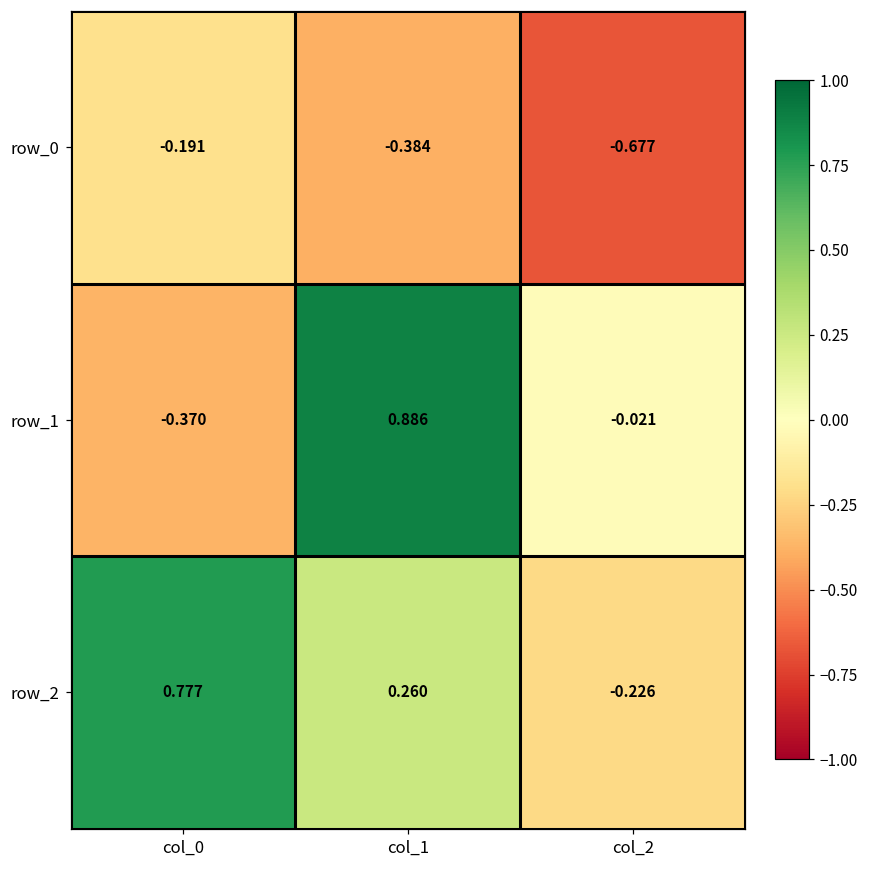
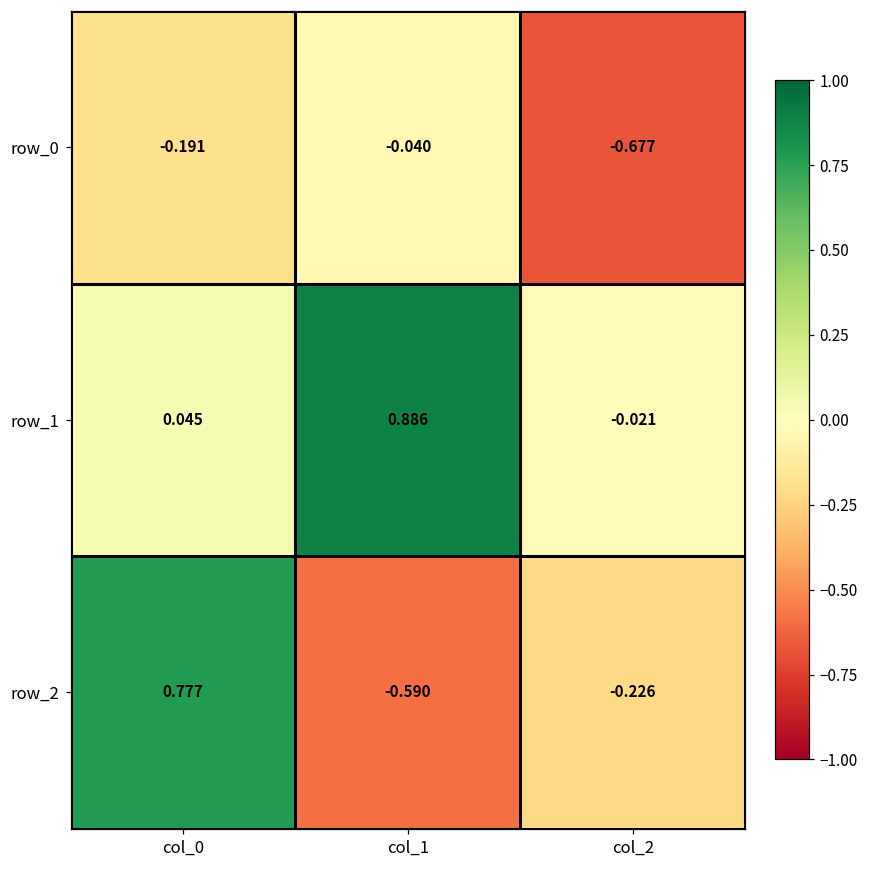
  {
    "row_0": {
      "col_0": -0.191,
-     "col_1": -0.384,
+     "col_1": -0.040,
      "col_2": -0.677
    },
    "row_1": {
-     "col_0": -0.370,
+     "col_0": 0.045,
      "col_1": 0.886,
      "col_2": -0.021
    },
    "row_2": {
      "col_0": 0.777,
-     "col_1": 0.260,
+     "col_1": -0.590,
      "col_2": -0.226
    }
  }
